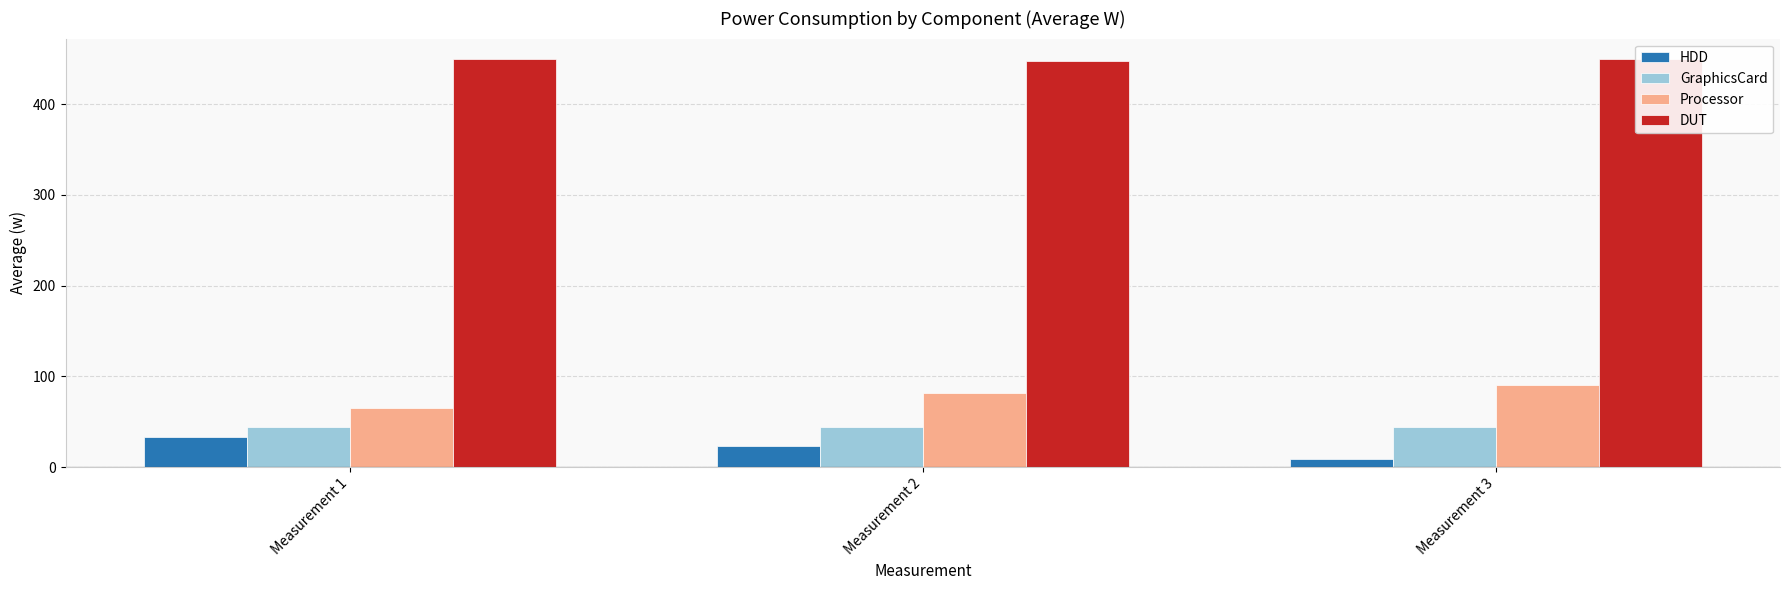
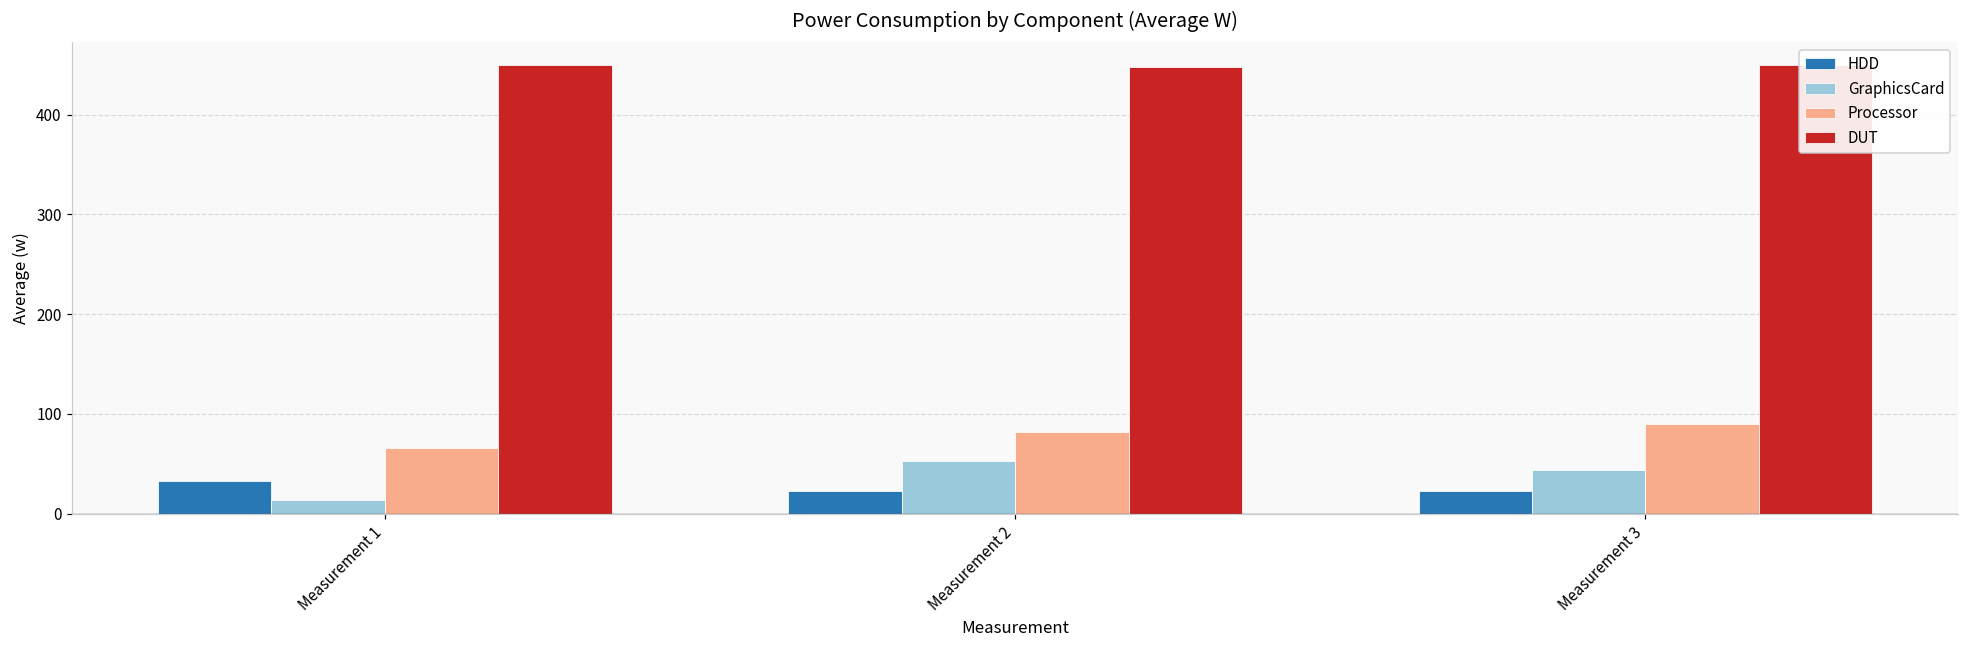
  {
    "HDD": {
      "Measurement 1": 30,
      "Measurement 2": 20,
-     "Measurement 3": 10
+     "Measurement 3": 20
    },
    "GraphicsCard": {
-     "Measurement 1": 40,
-     "Measurement 2": 40,
+     "Measurement 1": 10,
+     "Measurement 2": 50,
      "Measurement 3": 40
    },
    "Processor": {
      "Measurement 1": 70,
      "Measurement 2": 80,
      "Measurement 3": 90
    },
    "DUT": {
      "Measurement 1": 450,
      "Measurement 2": 450
    }
  }
